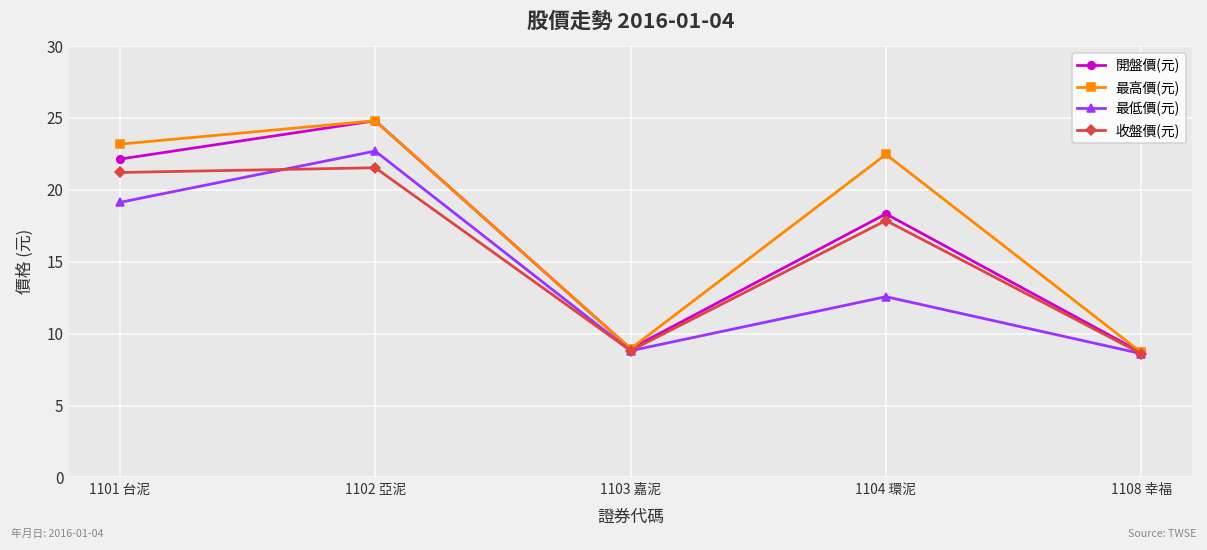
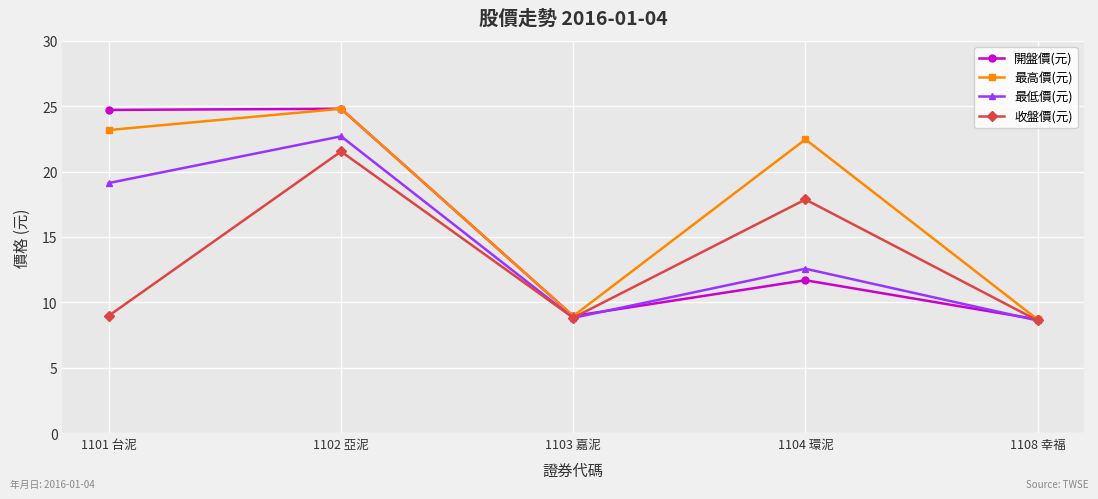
  {
    "開盤價(元)": {
-     "1101 台泥": 22.1,
-     "1104 環泥": 18.3
+     "1101 台泥": 24.7,
+     "1104 環泥": 11.7
    },
    "最高價(元)": {
      "1101 台泥": 23.2,
      "1104 環泥": 22.5
    },
    "最低價(元)": {
      "1101 台泥": 19.1,
      "1102 亞泥": 22.7,
      "1104 環泥": 12.6
    },
    "收盤價(元)": {
-     "1101 台泥": 21.2,
+     "1101 台泥": 9.0,
      "1102 亞泥": 21.5,
      "1104 環泥": 17.9
    }
  }
